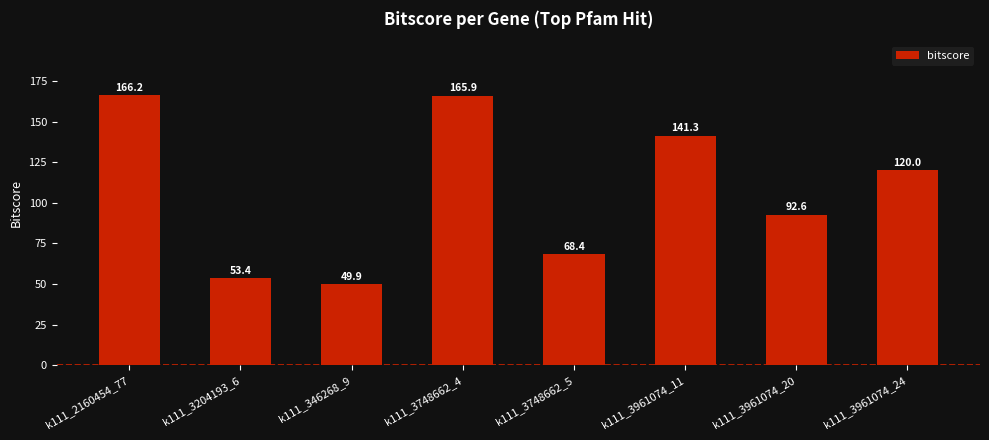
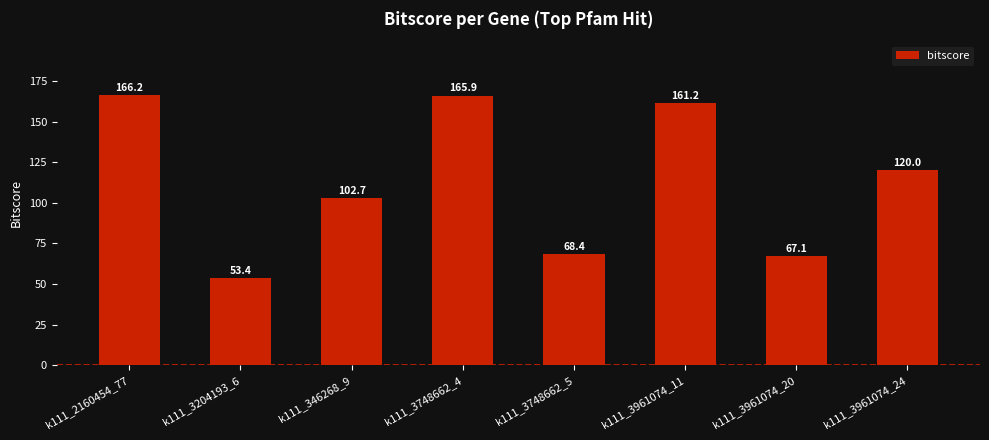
  {
    "k111_2160454_77": 166.2,
    "k111_3204193_6": 53.4,
-   "k111_346268_9": 49.9,
+   "k111_346268_9": 102.7,
    "k111_3748662_4": 165.9,
    "k111_3748662_5": 68.4,
-   "k111_3961074_11": 141.3,
-   "k111_3961074_20": 92.6,
+   "k111_3961074_11": 161.2,
+   "k111_3961074_20": 67.1,
    "k111_3961074_24": 120.0
  }
